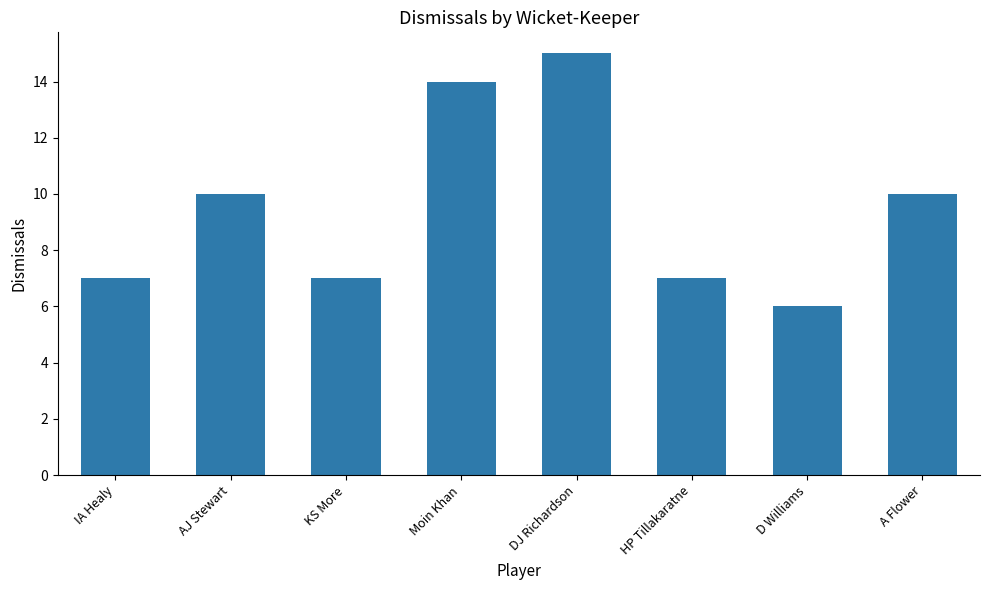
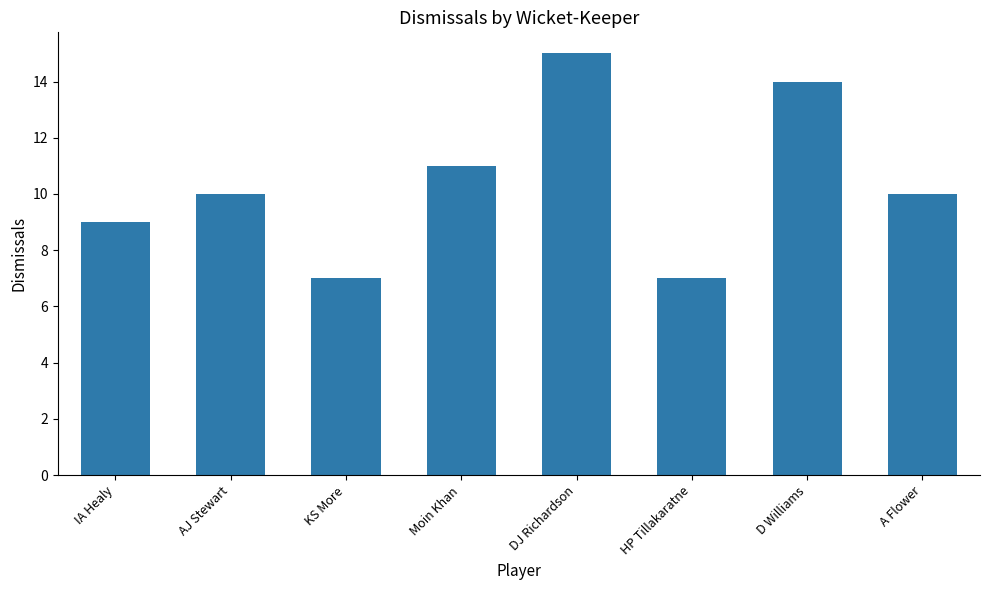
  {
-   "IA Healy": 7,
+   "IA Healy": 9,
    "AJ Stewart": 10,
    "KS More": 7,
-   "Moin Khan": 14,
+   "Moin Khan": 11,
    "DJ Richardson": 15,
    "HP Tillakaratne": 7,
-   "D Williams": 6,
+   "D Williams": 14,
    "A Flower": 10
  }
